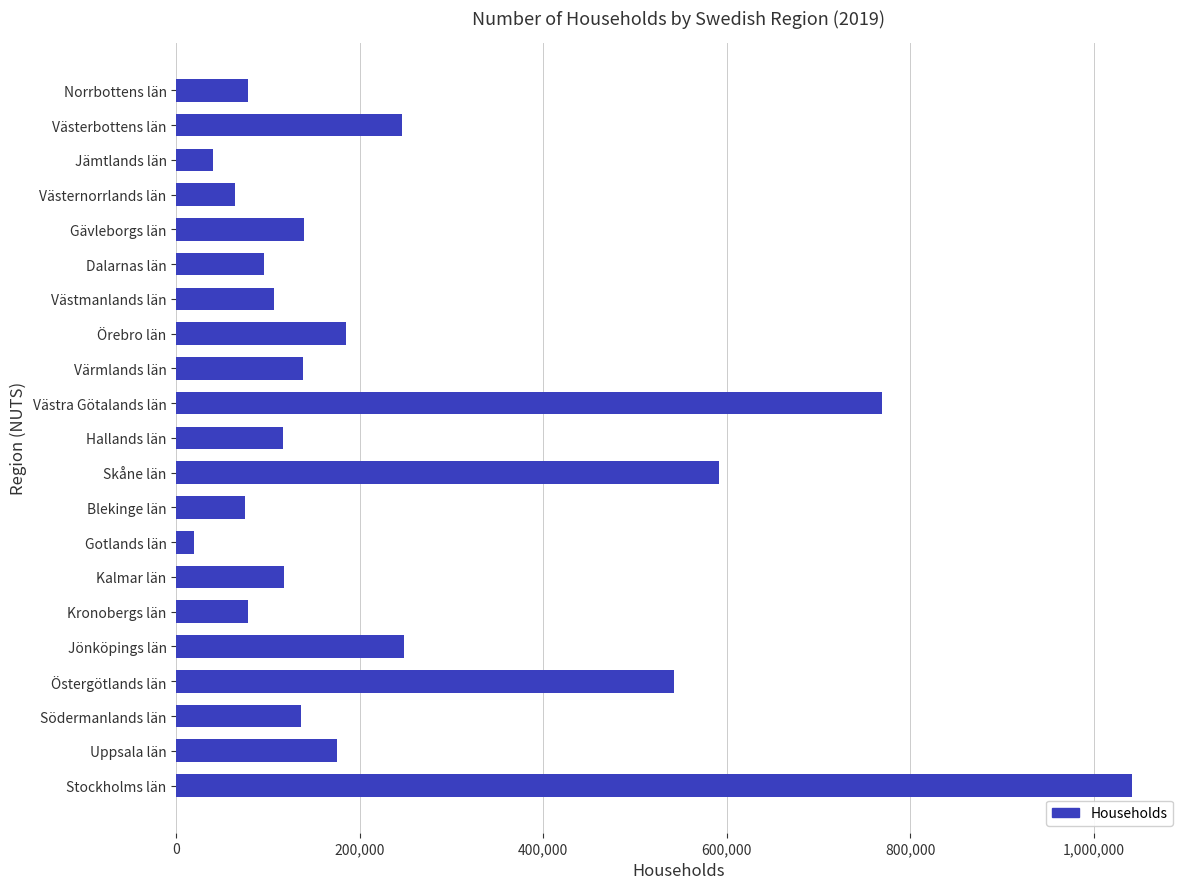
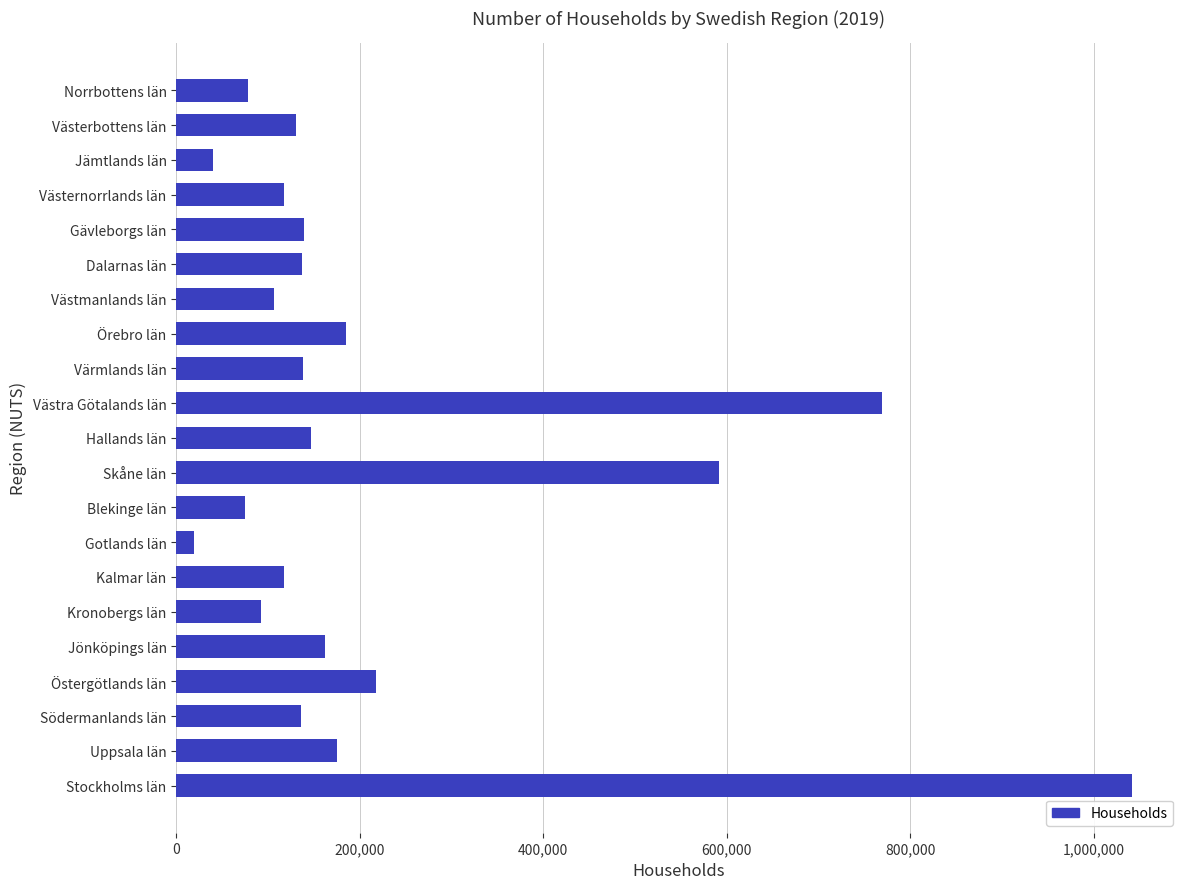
  {
    "Norrbottens län": "80,000",
-   "Västerbottens län": "250,000",
+   "Västerbottens län": "130,000",
    "Jämtlands län": "40,000",
-   "Västernorrlands län": "60,000",
+   "Västernorrlands län": "120,000",
    "Gävleborgs län": "140,000",
-   "Dalarnas län": "100,000",
+   "Dalarnas län": "140,000",
    "Västmanlands län": "110,000",
    "Örebro län": "180,000",
    "Värmlands län": "140,000",
    "Västra Götalands län": "770,000",
-   "Hallands län": "120,000",
+   "Hallands län": "150,000",
    "Skåne län": "590,000",
    "Blekinge län": "80,000",
    "Gotlands län": "20,000",
    "Kalmar län": "120,000",
-   "Kronobergs län": "80,000",
-   "Jönköpings län": "250,000",
-   "Östergötlands län": "540,000",
+   "Kronobergs län": "90,000",
+   "Jönköpings län": "160,000",
+   "Östergötlands län": "220,000",
    "Södermanlands län": "140,000",
    "Uppsala län": "180,000",
    "Stockholms län": "1,040,000"
  }
